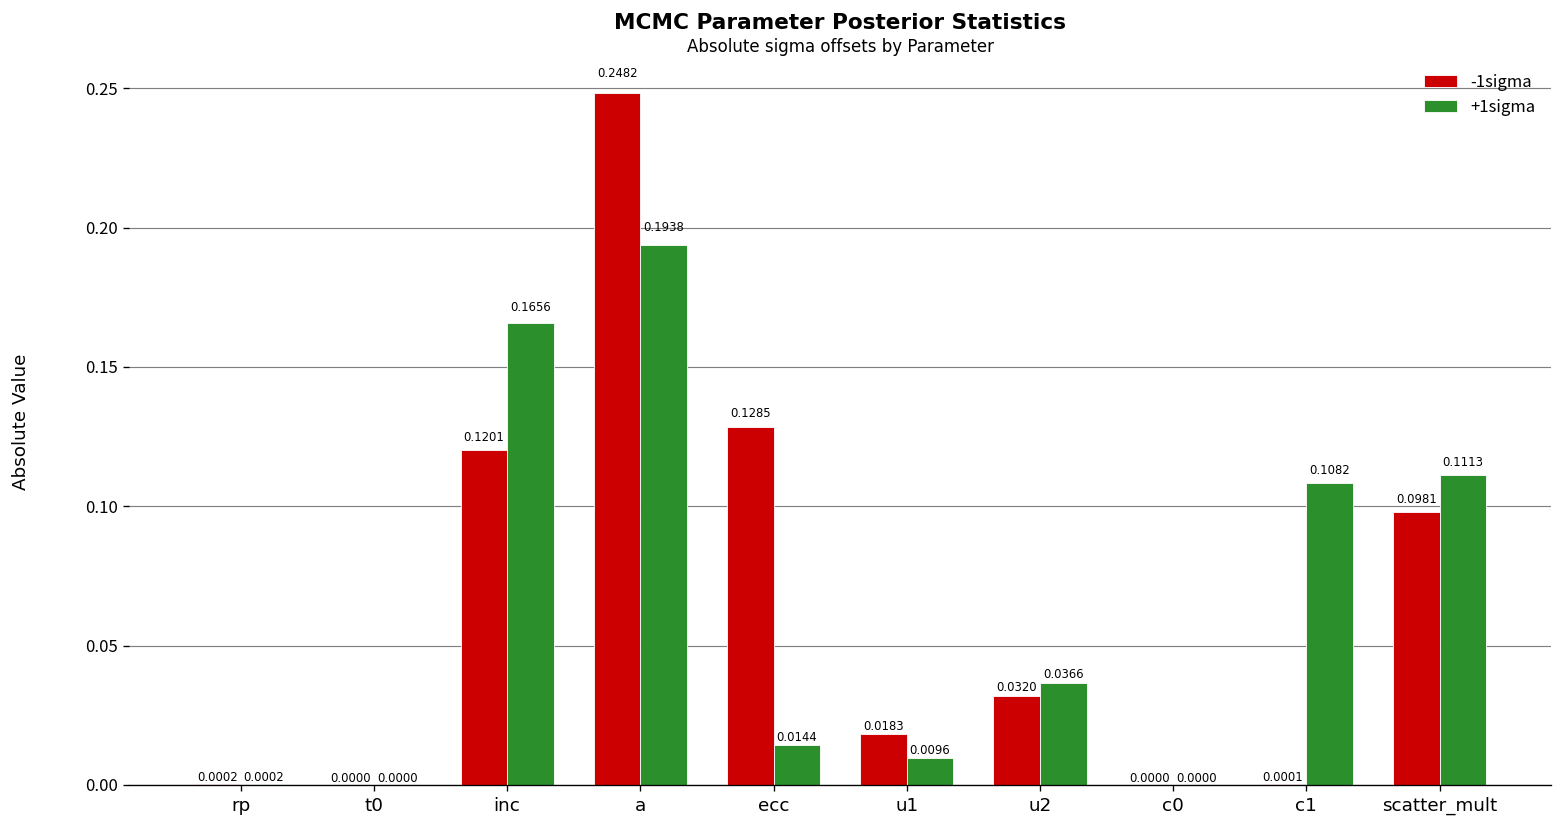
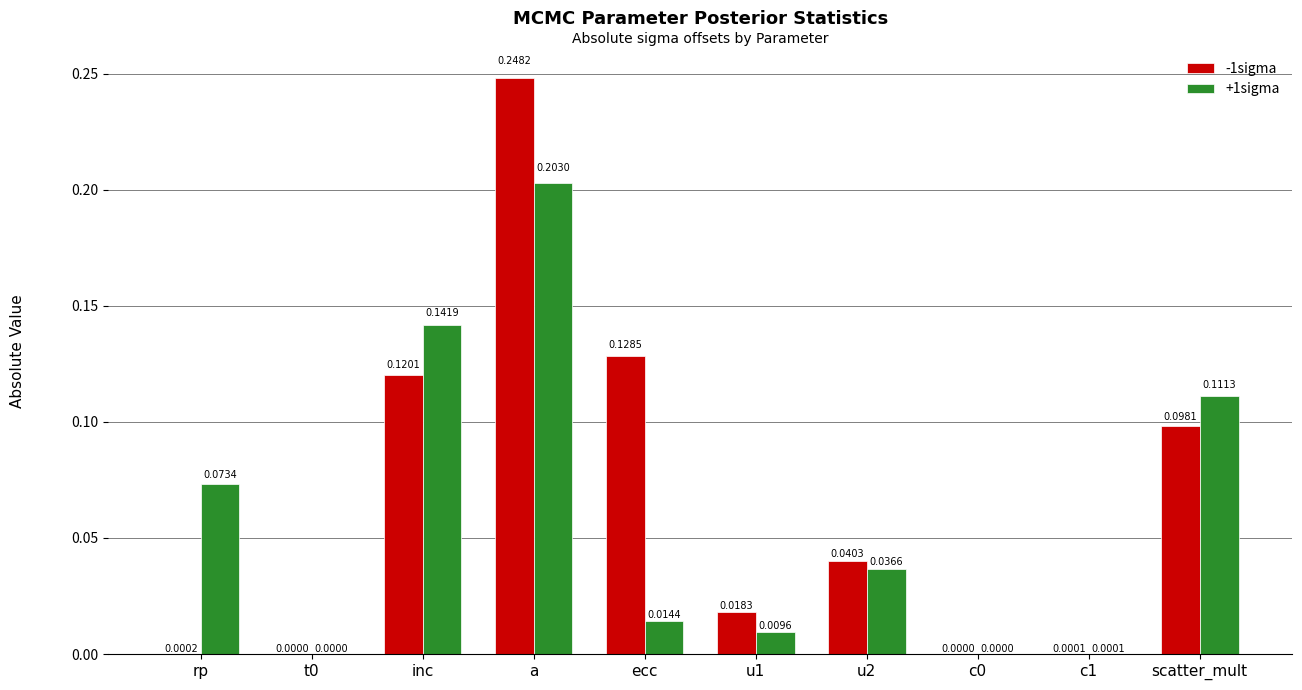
  {
    "-1sigma": {
      "rp": 0.0002,
      "t0": 0.0000,
      "inc": 0.1201,
      "a": 0.2482,
      "ecc": 0.1285,
      "u1": 0.0183,
-     "u2": 0.0320,
+     "u2": 0.0403,
      "c0": 0.0000,
      "c1": 0.0001,
      "scatter_mult": 0.0981
    },
    "+1sigma": {
-     "rp": 0.0002,
+     "rp": 0.0734,
      "t0": 0.0000,
-     "inc": 0.1656,
-     "a": 0.1938,
+     "inc": 0.1419,
+     "a": 0.2030,
      "ecc": 0.0144,
      "u1": 0.0096,
      "u2": 0.0366,
      "c0": 0.0000,
-     "c1": 0.1082,
+     "c1": 0.0001,
      "scatter_mult": 0.1113
    }
  }
